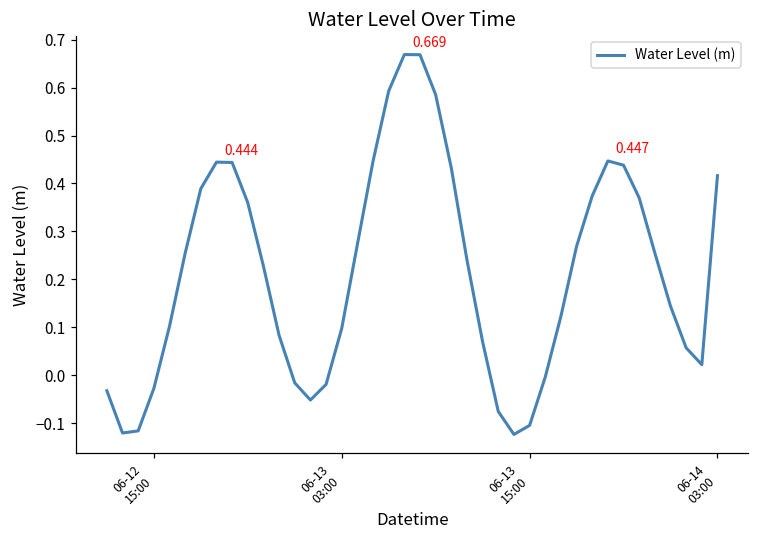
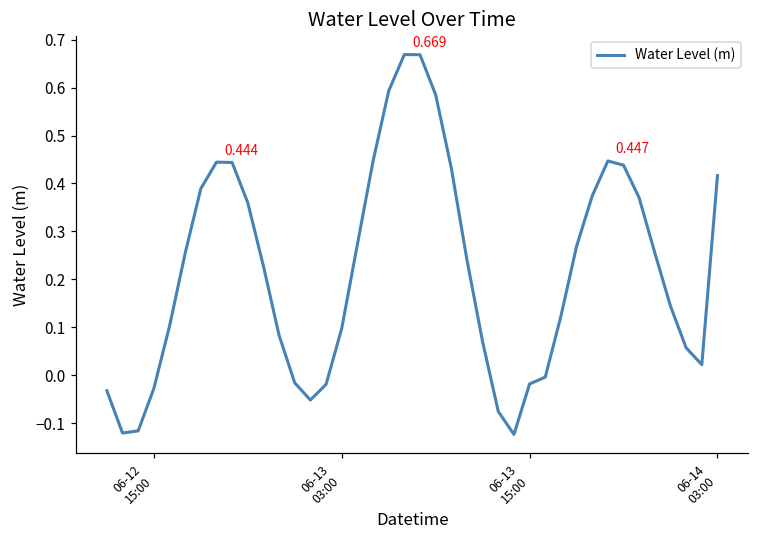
  {
    "06-12 15:00": -0.03,
    "06-13 03:00": 0.10,
-   "06-13 15:00": -0.10,
+   "06-13 15:00": -0.02,
    "06-14 03:00": 0.42
  }
